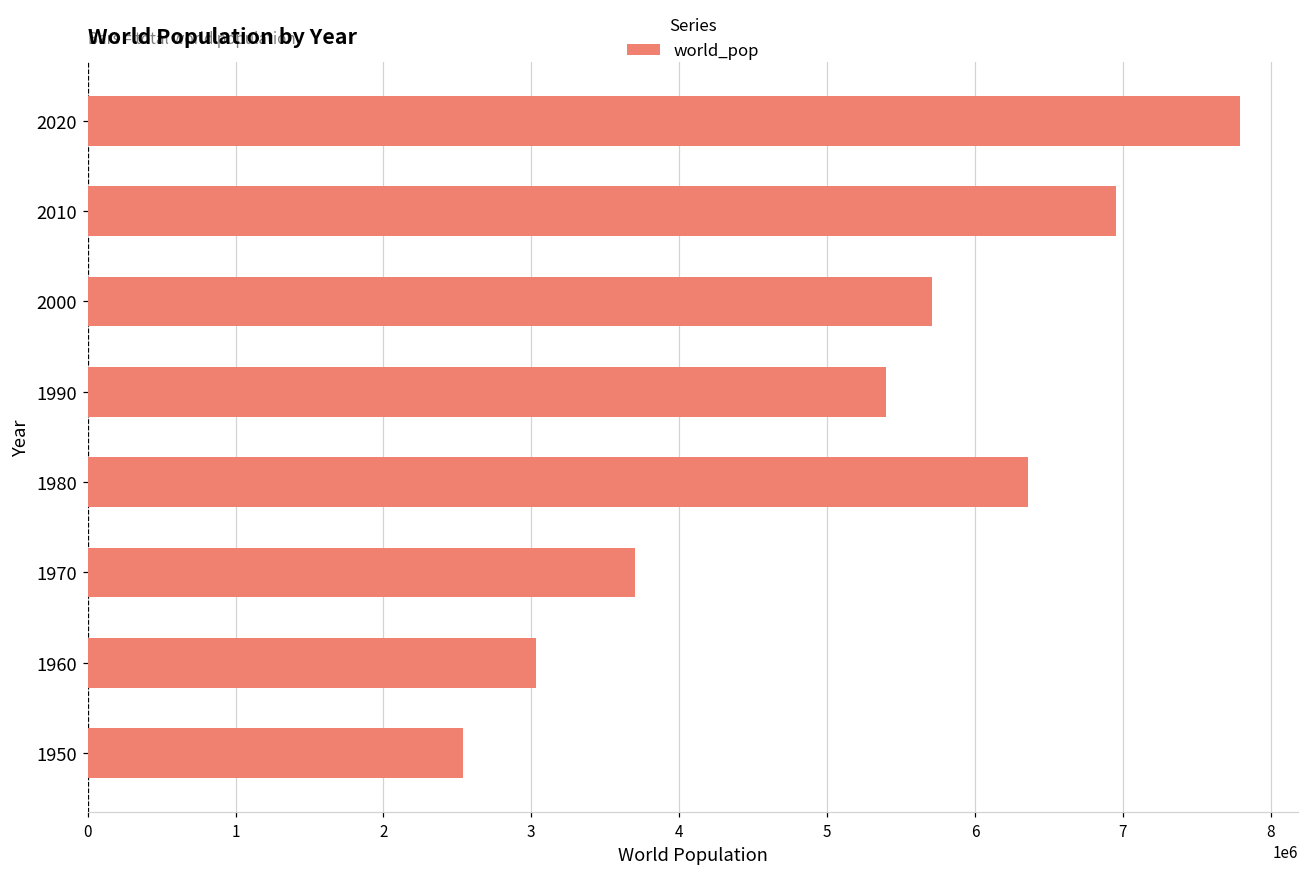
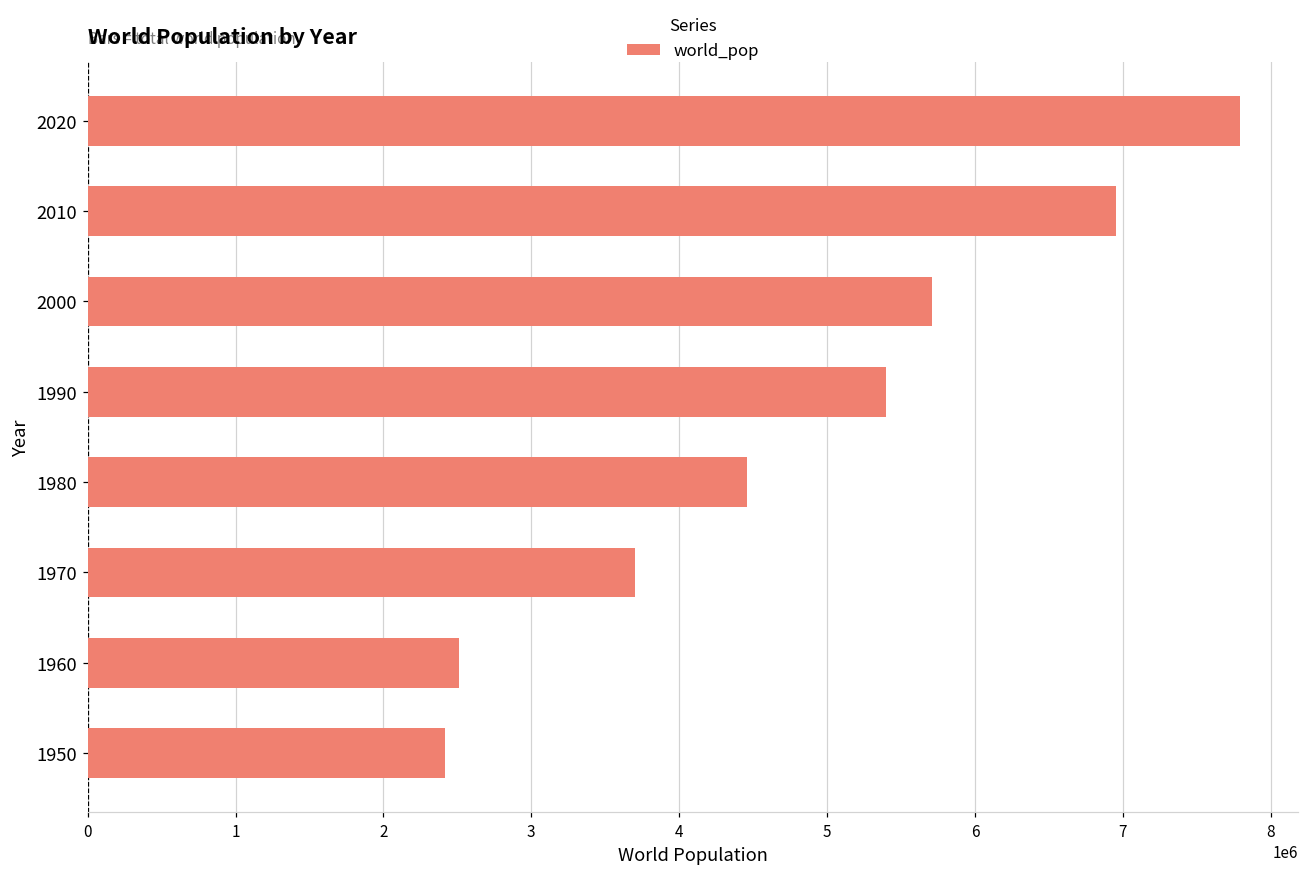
  {
    "2020": 7790000,
    "2010": 6960000,
    "2000": 5710000,
    "1990": 5400000,
-   "1980": 6360000,
+   "1980": 4460000,
    "1970": 3700000,
-   "1960": 3030000,
-   "1950": 2540000
+   "1960": 2510000,
+   "1950": 2420000
  }
